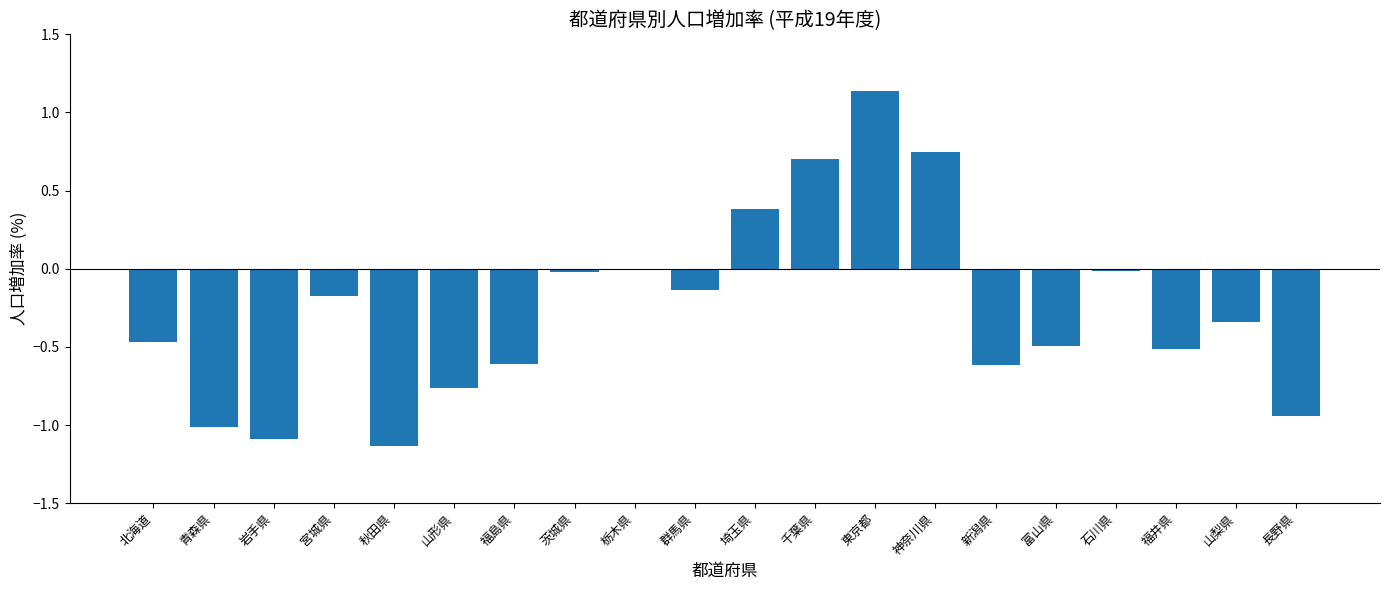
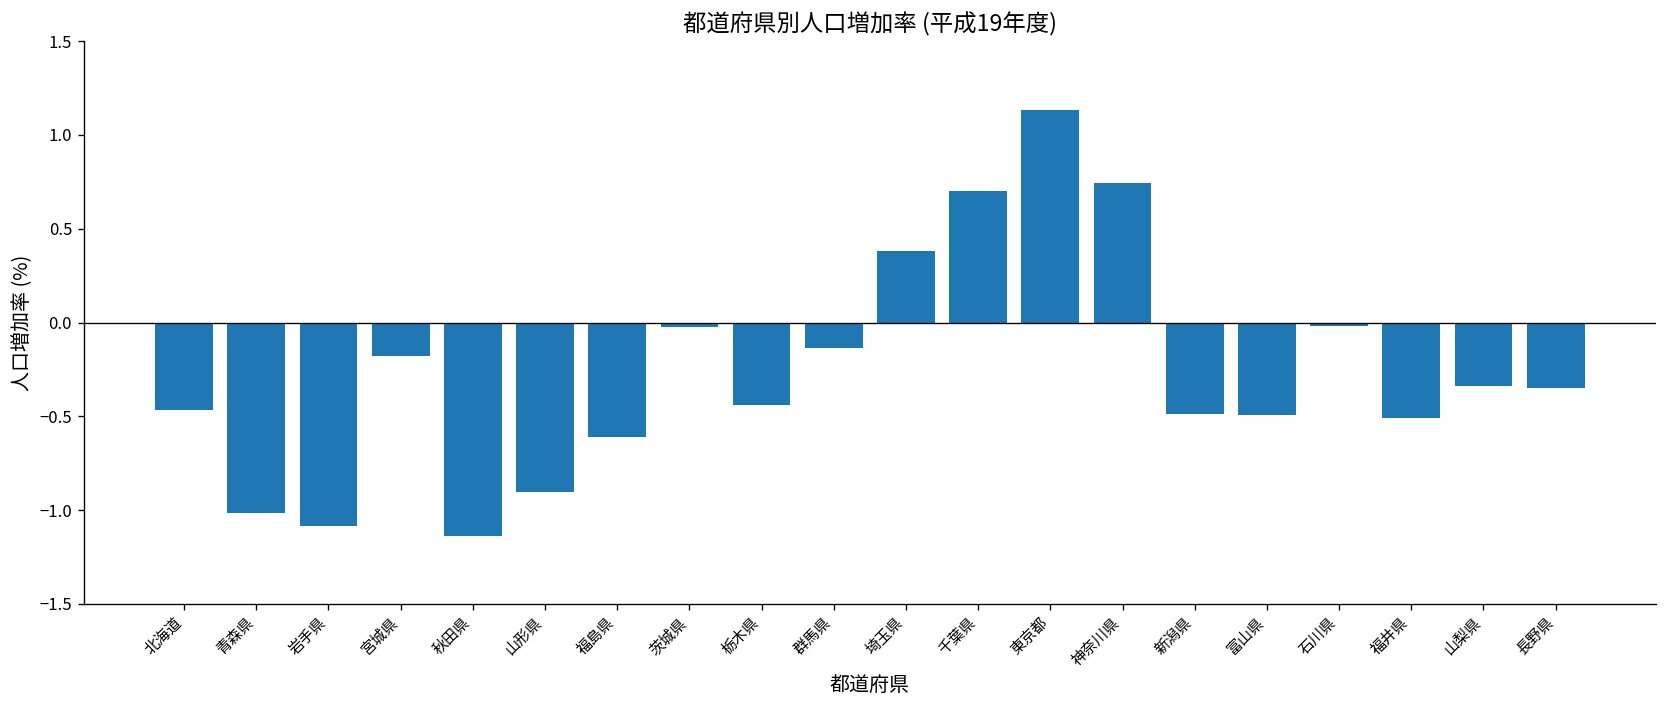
  {
    "北海道": -0.47,
    "青森県": -1.01,
    "岩手県": -1.09,
    "宮城県": -0.18,
    "秋田県": -1.14,
-   "山形県": -0.77,
+   "山形県": -0.90,
    "福島県": -0.61,
    "茨城県": -0.02,
-   "栃木県": -0.01,
+   "栃木県": -0.44,
    "群馬県": -0.13,
    "埼玉県": 0.38,
    "千葉県": 0.70,
    "東京都": 1.14,
    "神奈川県": 0.75,
-   "新潟県": -0.61,
+   "新潟県": -0.49,
    "富山県": -0.49,
    "石川県": -0.02,
    "福井県": -0.51,
    "山梨県": -0.34,
-   "長野県": -0.94
+   "長野県": -0.35
  }
